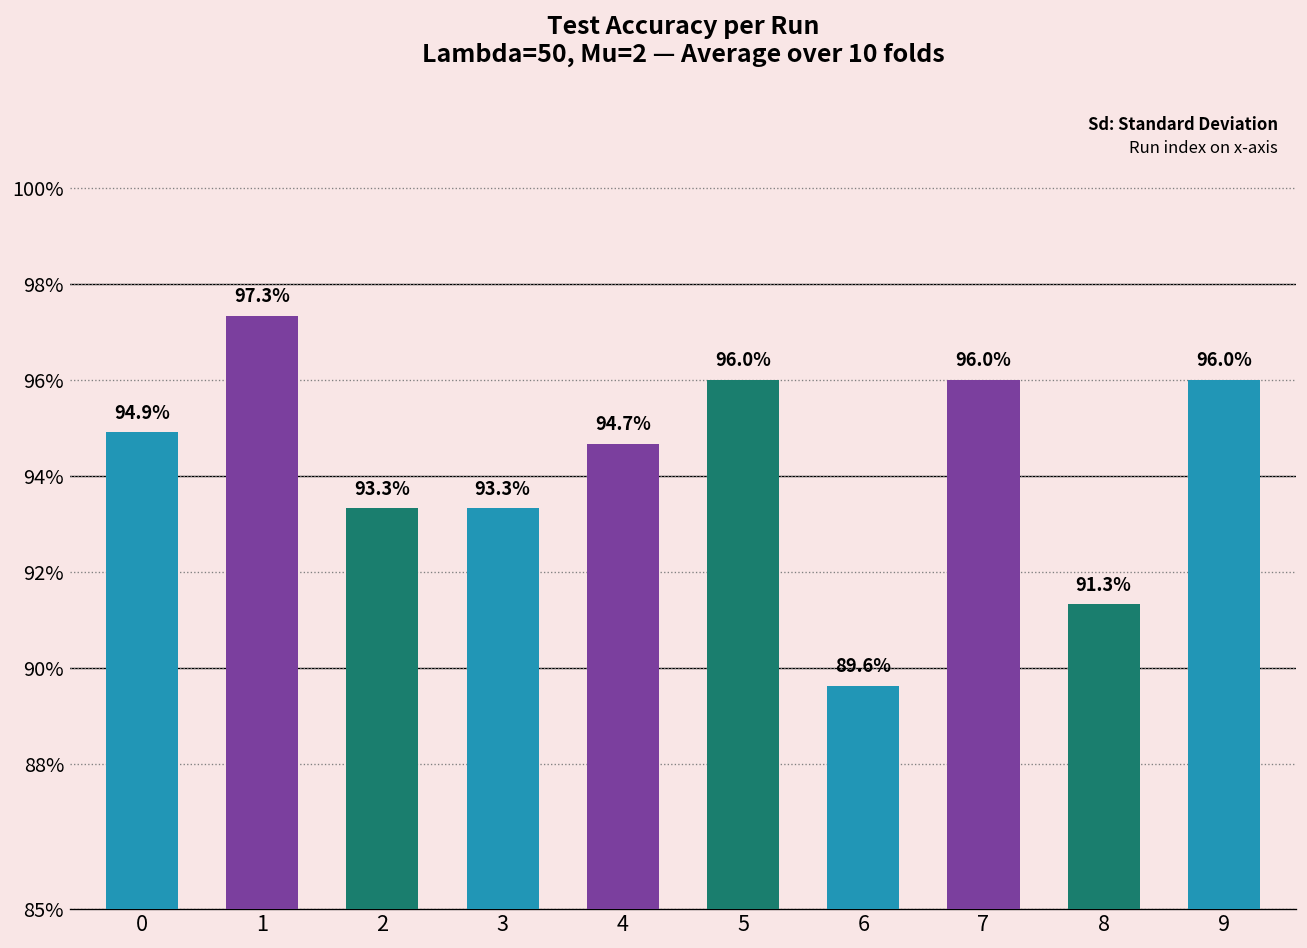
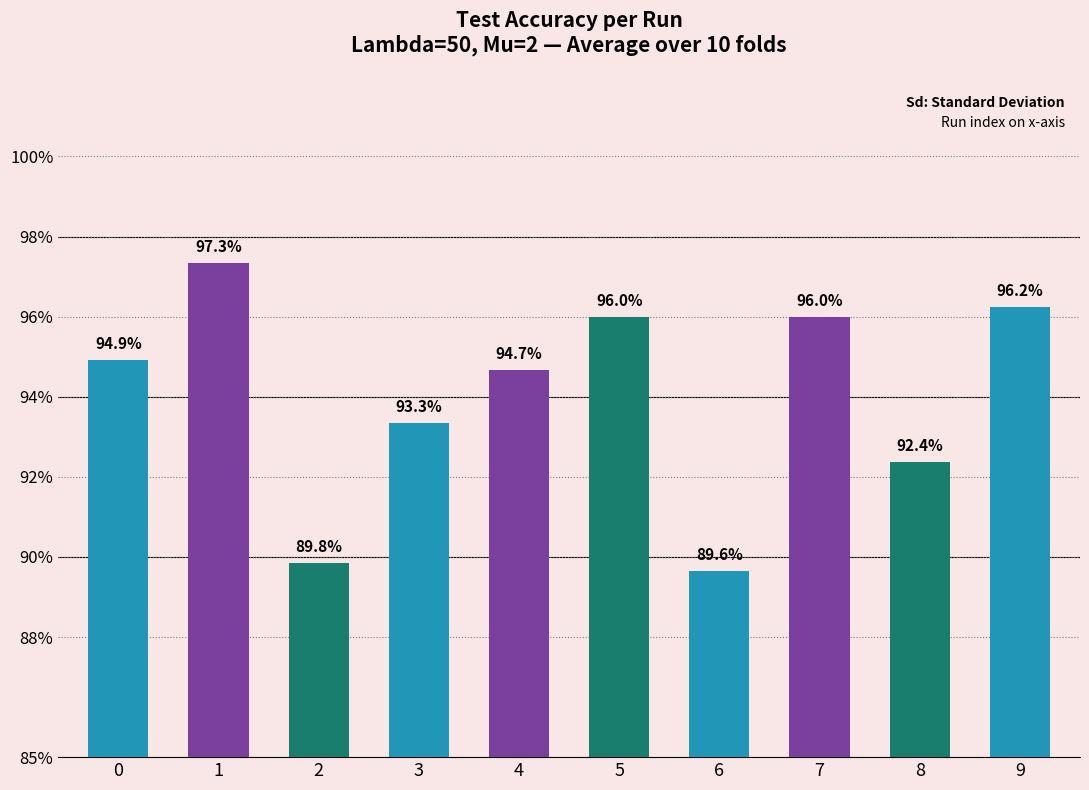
  {
    "0": "94.9%",
    "1": "97.3%",
-   "2": "93.3%",
+   "2": "89.8%",
    "3": "93.3%",
    "4": "94.7%",
    "5": "96.0%",
    "6": "89.6%",
    "7": "96.0%",
-   "8": "91.3%",
-   "9": "96.0%"
+   "8": "92.4%",
+   "9": "96.2%"
  }
